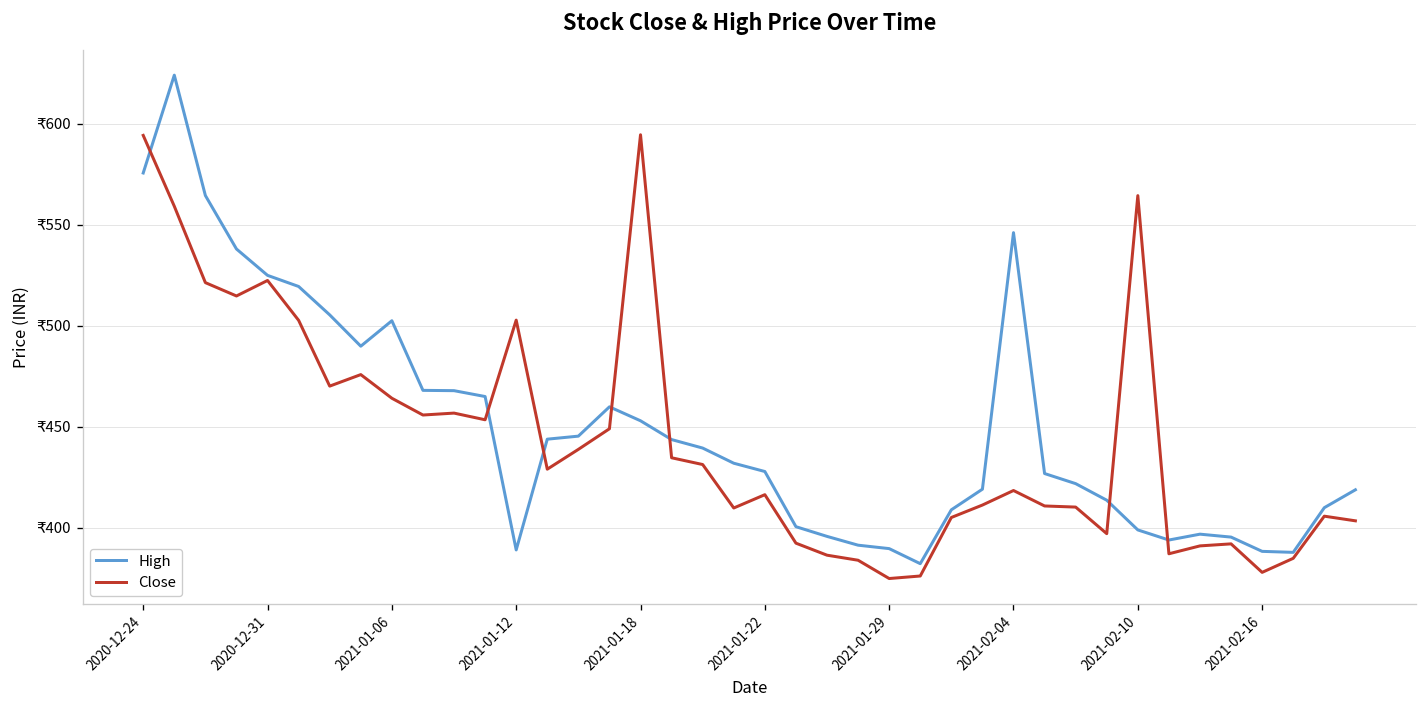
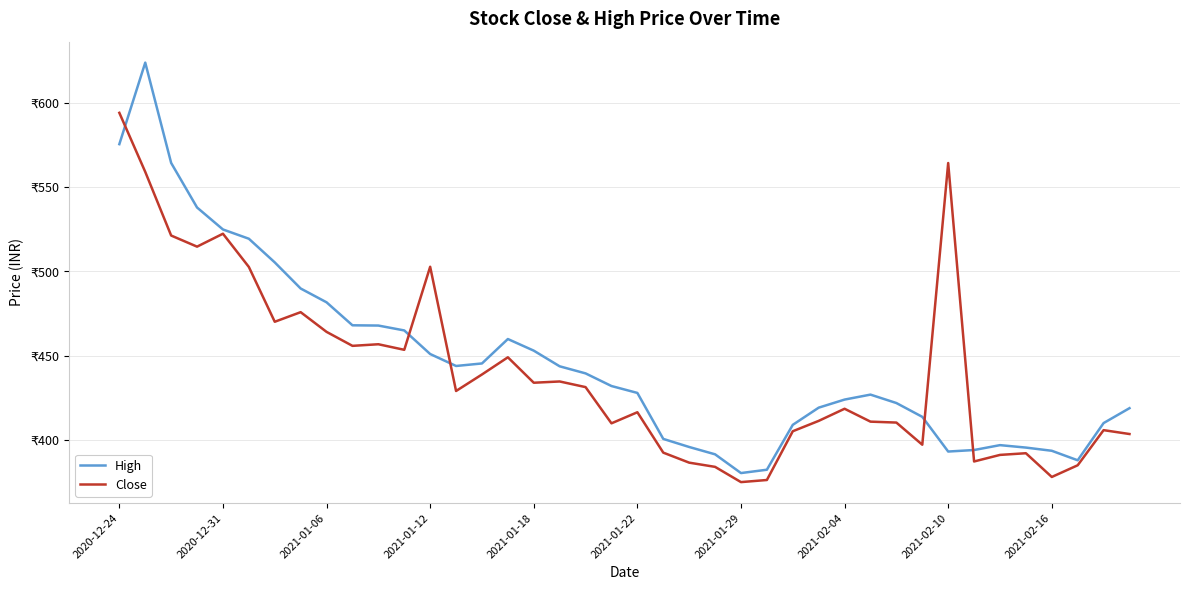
  {
    "High": {
      "2020-12-24": "₹576",
      "2020-12-31": "₹525",
-     "2021-01-06": "₹503",
-     "2021-01-12": "₹389",
+     "2021-01-06": "₹482",
+     "2021-01-12": "₹451",
      "2021-01-18": "₹453",
      "2021-01-22": "₹428",
-     "2021-01-29": "₹390",
-     "2021-02-04": "₹546",
-     "2021-02-10": "₹399",
-     "2021-02-16": "₹388"
+     "2021-01-29": "₹380",
+     "2021-02-04": "₹424",
+     "2021-02-10": "₹393",
+     "2021-02-16": "₹394"
    },
    "Close": {
      "2020-12-24": "₹594",
      "2020-12-31": "₹522",
      "2021-01-06": "₹464",
      "2021-01-12": "₹503",
-     "2021-01-18": "₹595",
+     "2021-01-18": "₹434",
      "2021-01-22": "₹416",
      "2021-01-29": "₹375",
      "2021-02-04": "₹419",
      "2021-02-10": "₹564",
      "2021-02-16": "₹378"
    }
  }
